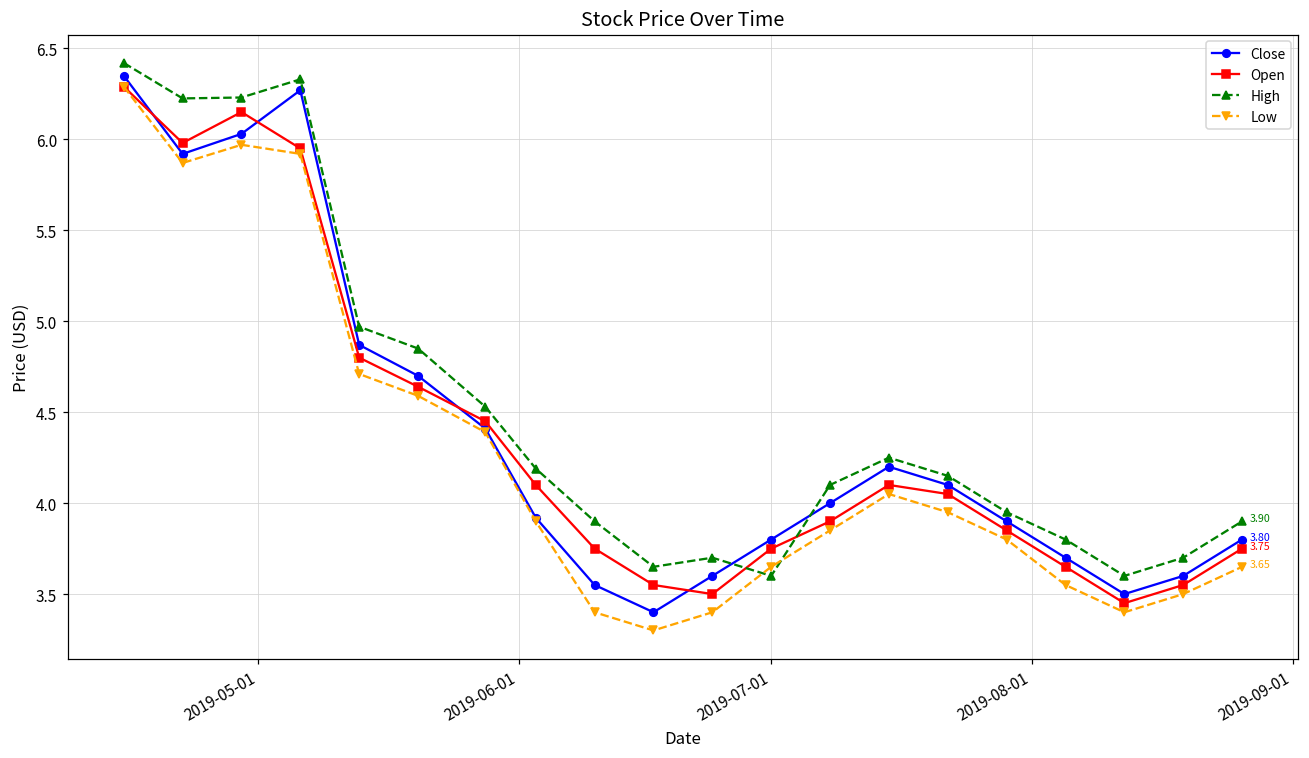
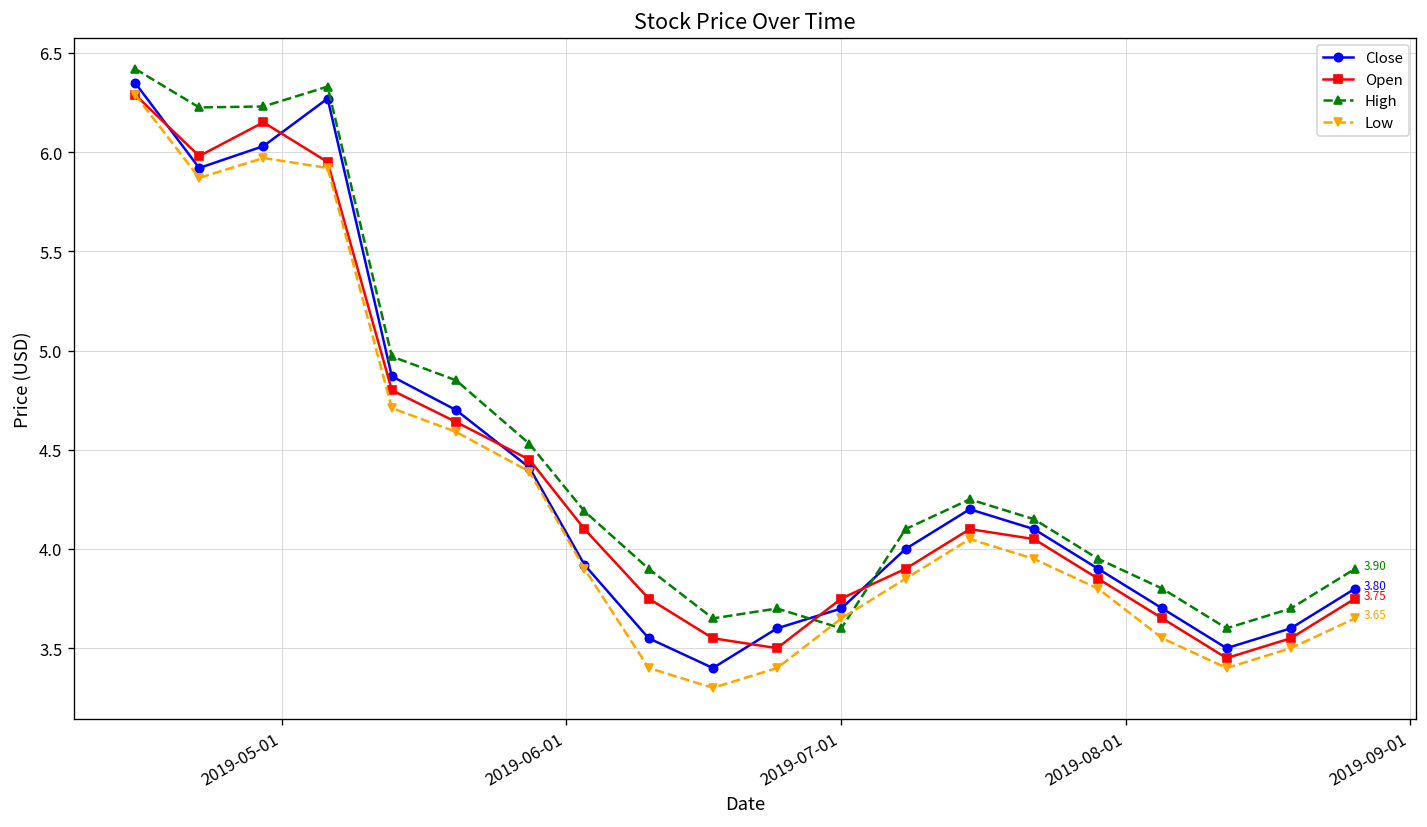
  {
    "Close": {
-     "2019-07-01": 3.8
+     "2019-07-01": 3.7
    },
    "Open": {
      "2019-07-01": 3.75
    },
    "High": {
      "2019-07-01": 3.6
    },
    "Low": {
      "2019-07-01": 3.65
    }
  }
